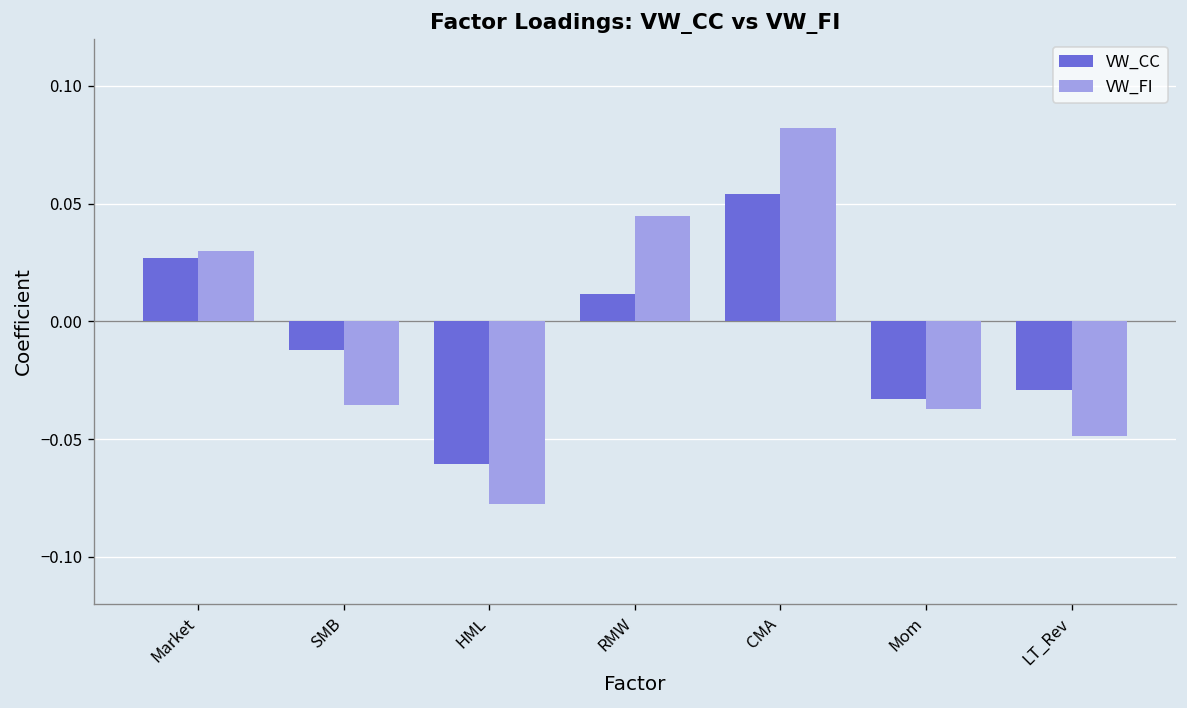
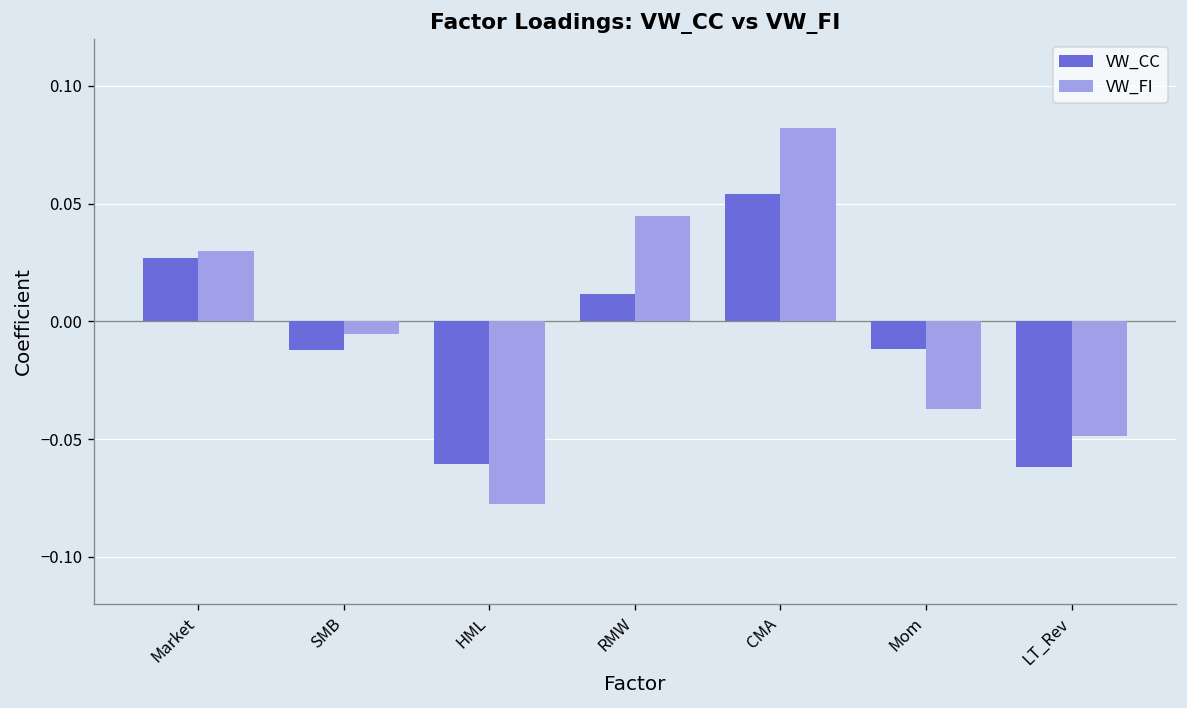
  {
    "VW_CC": {
      "Market": 0.027,
      "SMB": -0.012,
      "HML": -0.061,
      "RMW": 0.012,
      "CMA": 0.054,
-     "Mom": -0.033,
-     "LT_Rev": -0.029
+     "Mom": -0.012,
+     "LT_Rev": -0.062
    },
    "VW_FI": {
      "Market": 0.030,
-     "SMB": -0.036,
+     "SMB": -0.005,
      "HML": -0.077,
      "RMW": 0.045,
      "CMA": 0.082,
      "Mom": -0.037,
      "LT_Rev": -0.049
    }
  }
